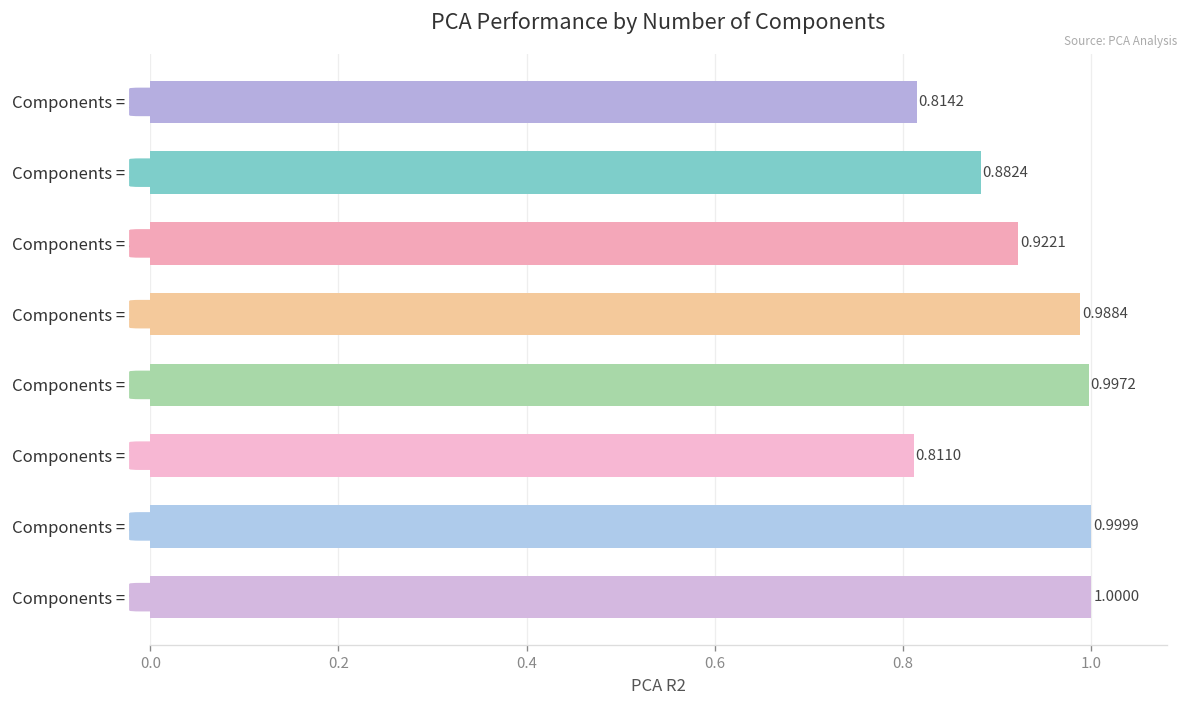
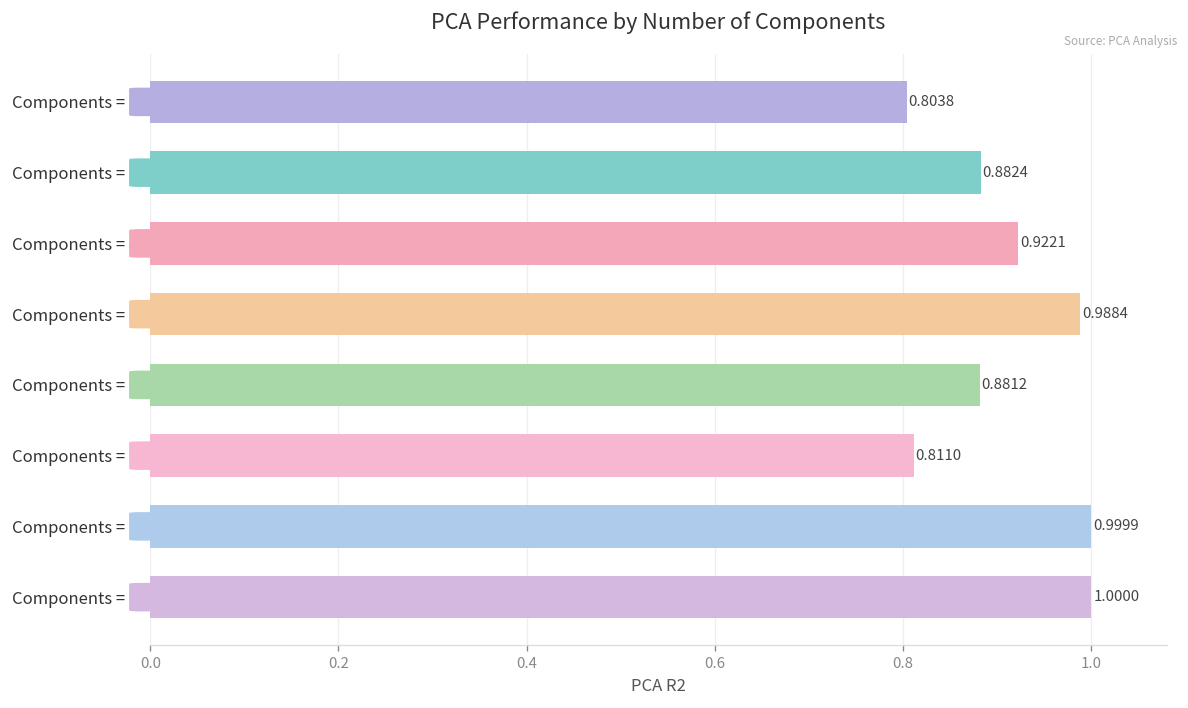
  {
-   "Components = 2": 0.8142,
+   "Components = 2": 0.8038,
    "Components = 3": 0.8824,
    "Components = 4": 0.9221,
    "Components = 5": 0.9884,
-   "Components = 6": 0.9972,
+   "Components = 6": 0.8812,
    "Components = 7": 0.8110,
    "Components = 8": 0.9999,
    "Components = 9": 1.0000
  }
